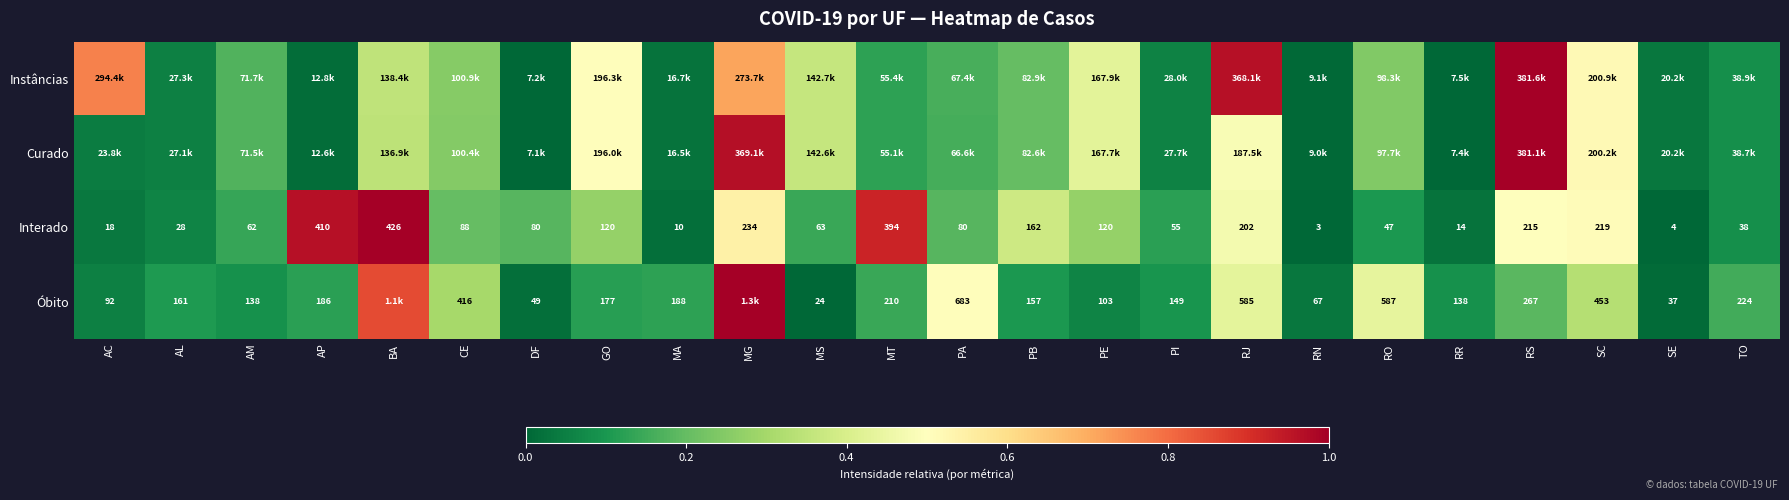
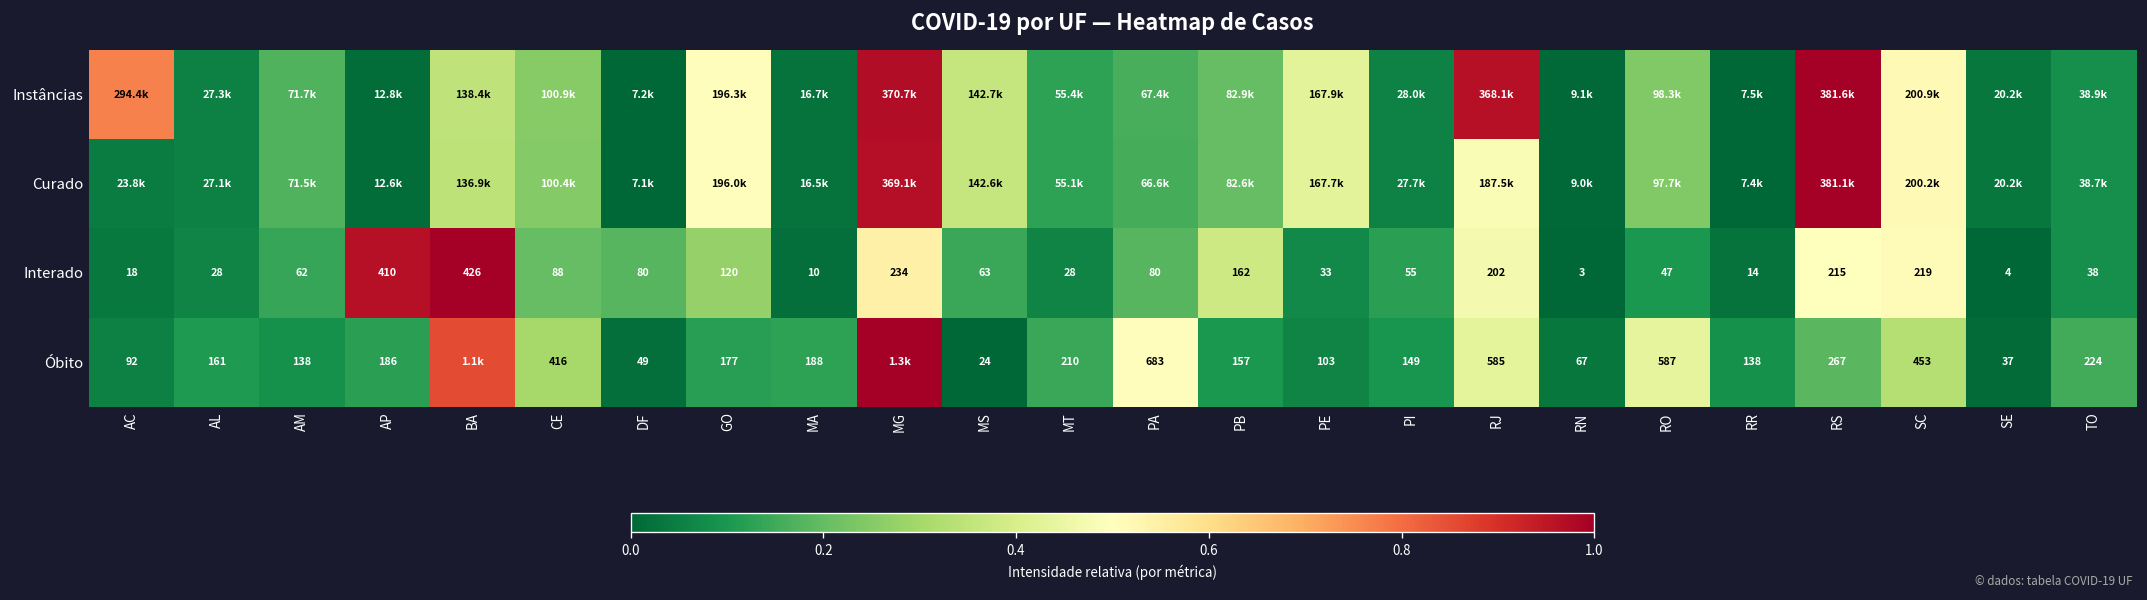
  {
    "Instâncias": {
      "AC": "294.4k",
      "AL": "27.3k",
      "AM": "71.7k",
      "AP": "12.8k",
      "BA": "138.4k",
      "CE": "100.9k",
      "DF": "7.2k",
      "GO": "196.3k",
      "MA": "16.7k",
-     "MG": "273.7k",
+     "MG": "370.7k",
      "MS": "142.7k",
      "MT": "55.4k",
      "PA": "67.4k",
      "PB": "82.9k",
      "PE": "167.9k",
      "PI": "28.0k",
      "RJ": "368.1k",
      "RN": "9.1k",
      "RO": "98.3k",
      "RR": "7.5k",
      "RS": "381.6k",
      "SC": "200.9k",
      "SE": "20.2k",
      "TO": "38.9k"
    },
    "Curado": {
      "AC": "23.8k",
      "AL": "27.1k",
      "AM": "71.5k",
      "AP": "12.6k",
      "BA": "136.9k",
      "CE": "100.4k",
      "DF": "7.1k",
      "GO": "196.0k",
      "MA": "16.5k",
      "MG": "369.1k",
      "MS": "142.6k",
      "MT": "55.1k",
      "PA": "66.6k",
      "PB": "82.6k",
      "PE": "167.7k",
      "PI": "27.7k",
      "RJ": "187.5k",
      "RN": "9.0k",
      "RO": "97.7k",
      "RR": "7.4k",
      "RS": "381.1k",
      "SC": "200.2k",
      "SE": "20.2k",
      "TO": "38.7k"
    },
    "Interado": {
      "AC": "18",
      "AL": "28",
      "AM": "62",
      "AP": "410",
      "BA": "426",
      "CE": "88",
      "DF": "80",
      "GO": "120",
      "MA": "10",
      "MG": "234",
      "MS": "63",
-     "MT": "394",
+     "MT": "28",
      "PA": "80",
      "PB": "162",
-     "PE": "120",
+     "PE": "33",
      "PI": "55",
      "RJ": "202",
      "RN": "3",
      "RO": "47",
      "RR": "14",
      "RS": "215",
      "SC": "219",
      "SE": "4",
      "TO": "38"
    },
    "Óbito": {
      "AC": "92",
      "AL": "161",
      "AM": "138",
      "AP": "186",
      "BA": "1.1k",
      "CE": "416",
      "DF": "49",
      "GO": "177",
      "MA": "188",
      "MG": "1.3k",
      "MS": "24",
      "MT": "210",
      "PA": "683",
      "PB": "157",
      "PE": "103",
      "PI": "149",
      "RJ": "585",
      "RN": "67",
      "RO": "587",
      "RR": "138",
      "RS": "267",
      "SC": "453",
      "SE": "37",
      "TO": "224"
    }
  }
